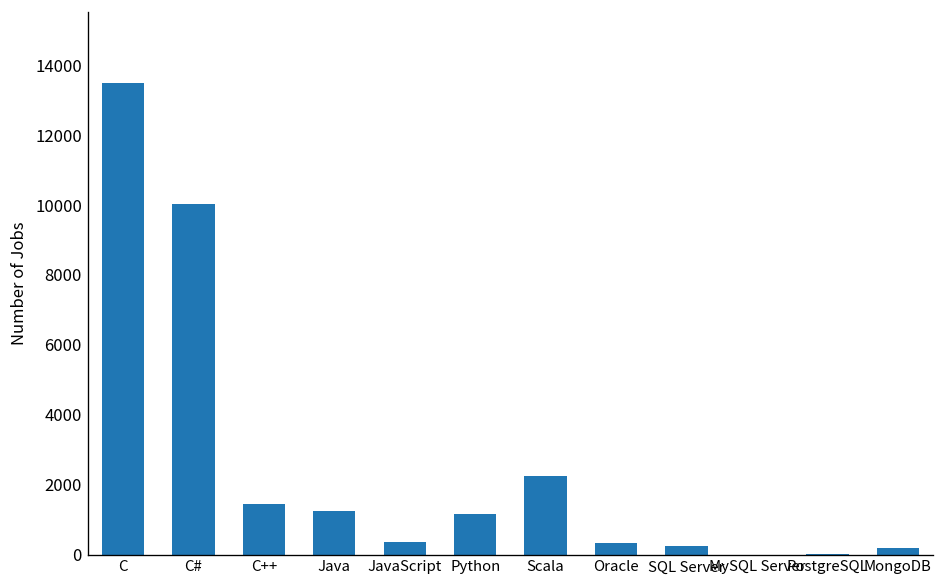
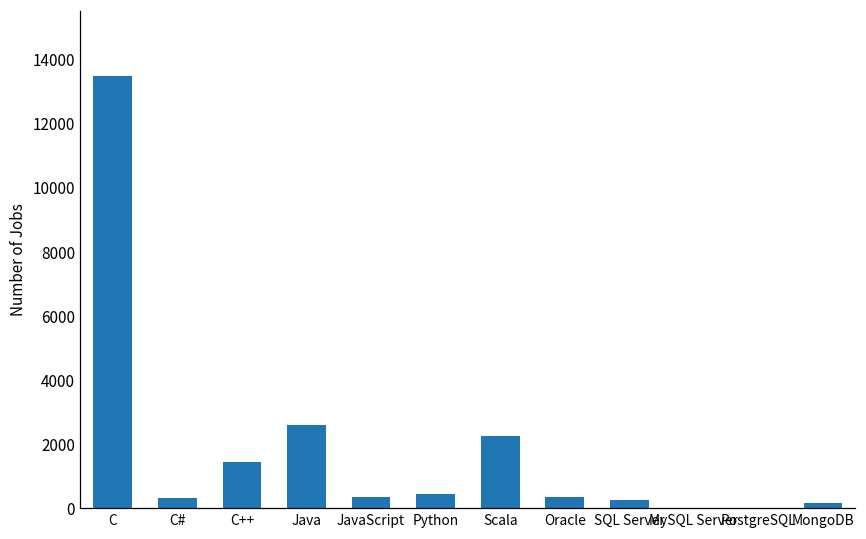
  {
    "C": 13500,
-   "C#": 10000,
+   "C#": 300,
    "C++": 1500,
-   "Java": 1300,
+   "Java": 2600,
    "JavaScript": 400,
-   "Python": 1200,
+   "Python": 500,
    "Scala": 2200,
    "Oracle": 300,
    "MongoDB": 200
  }
